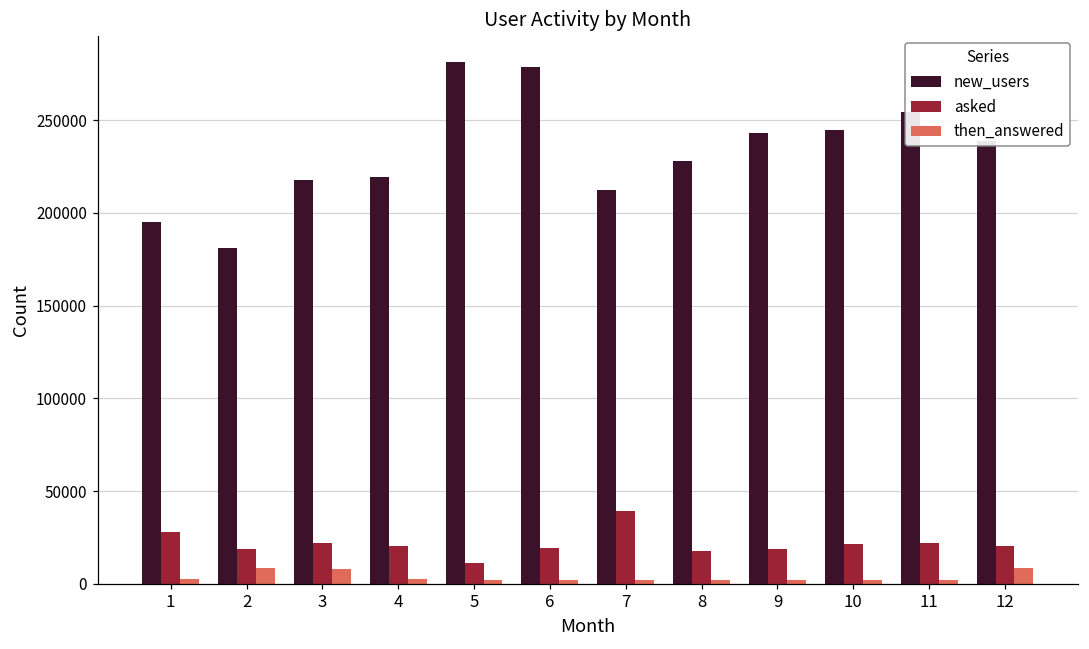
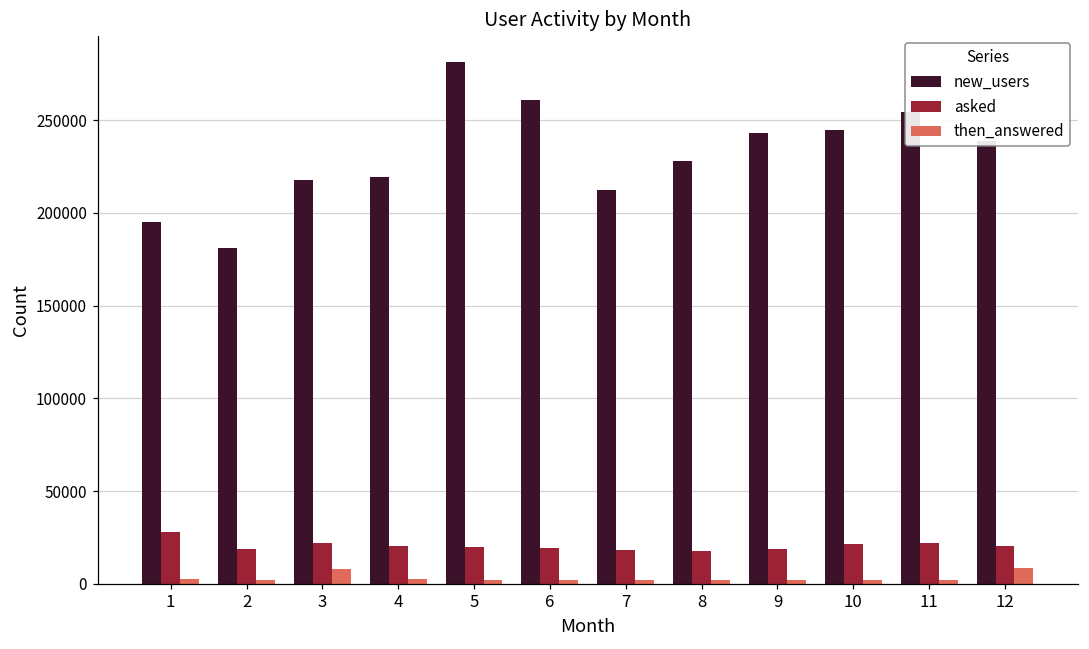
  {
    "new_users": {
      "1": 195000,
      "2": 181000,
      "3": 218000,
      "4": 219000,
      "5": 282000,
-     "6": 279000,
+     "6": 261000,
      "7": 212000,
      "8": 228000,
      "9": 243000,
      "10": 245000,
      "12": 239000
    },
    "asked": {
      "1": 28000,
      "2": 19000,
      "3": 22000,
      "4": 20000,
-     "5": 11000,
+     "5": 20000,
      "6": 19000,
-     "7": 39000,
+     "7": 18000,
      "8": 18000,
      "9": 19000,
      "10": 21000,
      "11": 22000,
      "12": 21000
    },
    "then_answered": {
      "1": 2000,
-     "2": 9000,
+     "2": 2000,
      "3": 8000,
      "4": 2000,
      "5": 2000,
      "6": 2000,
      "7": 2000,
      "8": 2000,
      "9": 2000,
      "10": 2000,
      "11": 2000,
      "12": 9000
    }
  }
